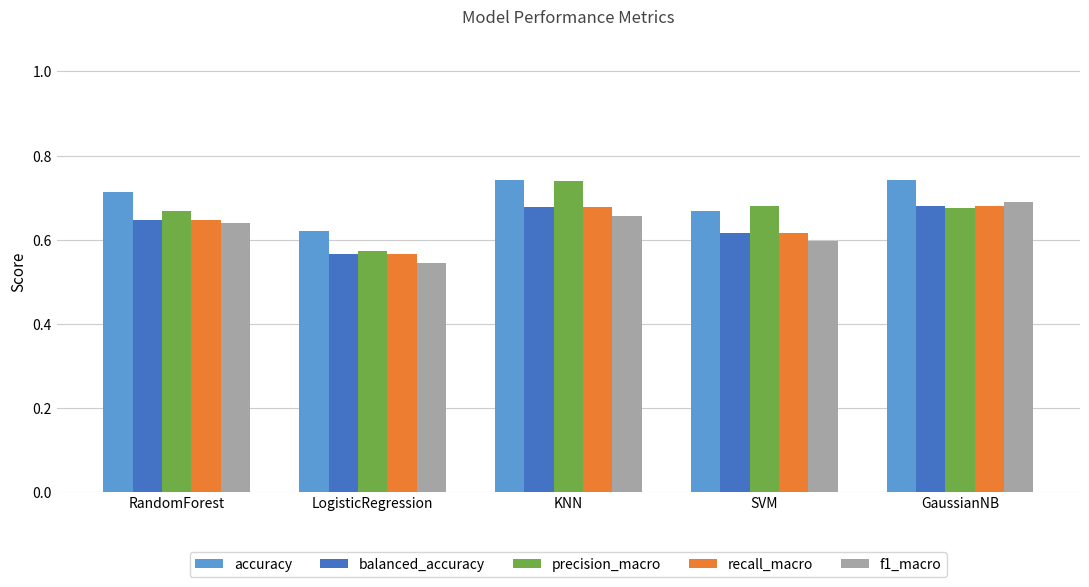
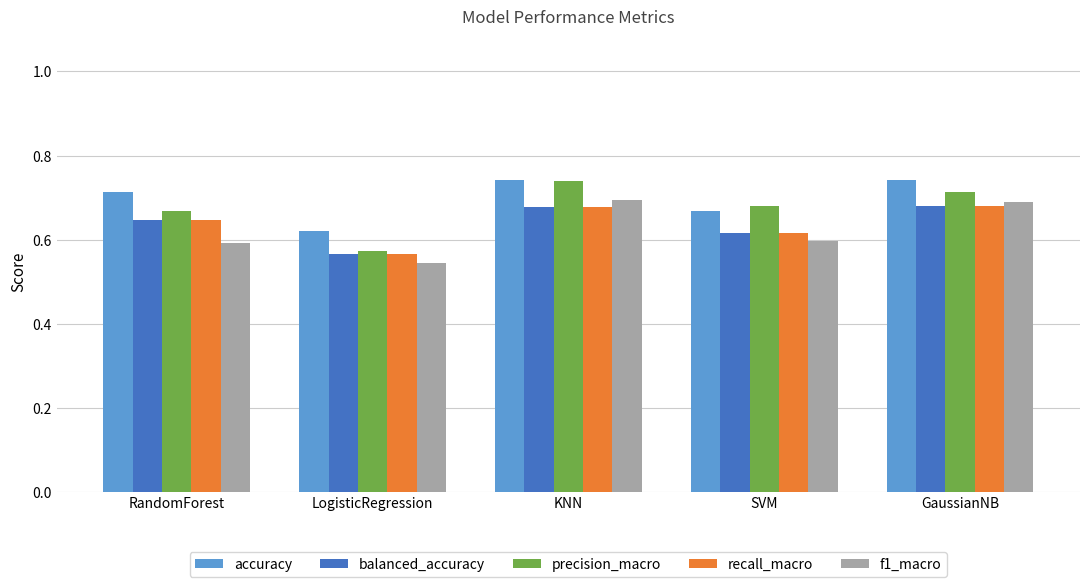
  {
    "precision_macro": {
      "RandomForest": 0.67,
      "LogisticRegression": 0.57,
      "KNN": 0.74,
      "SVM": 0.68,
-     "GaussianNB": 0.67
+     "GaussianNB": 0.71
    },
    "recall_macro": {
      "RandomForest": 0.65,
      "LogisticRegression": 0.57,
      "KNN": 0.68,
      "SVM": 0.62,
      "GaussianNB": 0.68
    },
    "f1_macro": {
-     "RandomForest": 0.64,
+     "RandomForest": 0.59,
      "LogisticRegression": 0.55,
-     "KNN": 0.66,
+     "KNN": 0.69,
      "SVM": 0.60,
      "GaussianNB": 0.69
    }
  }
